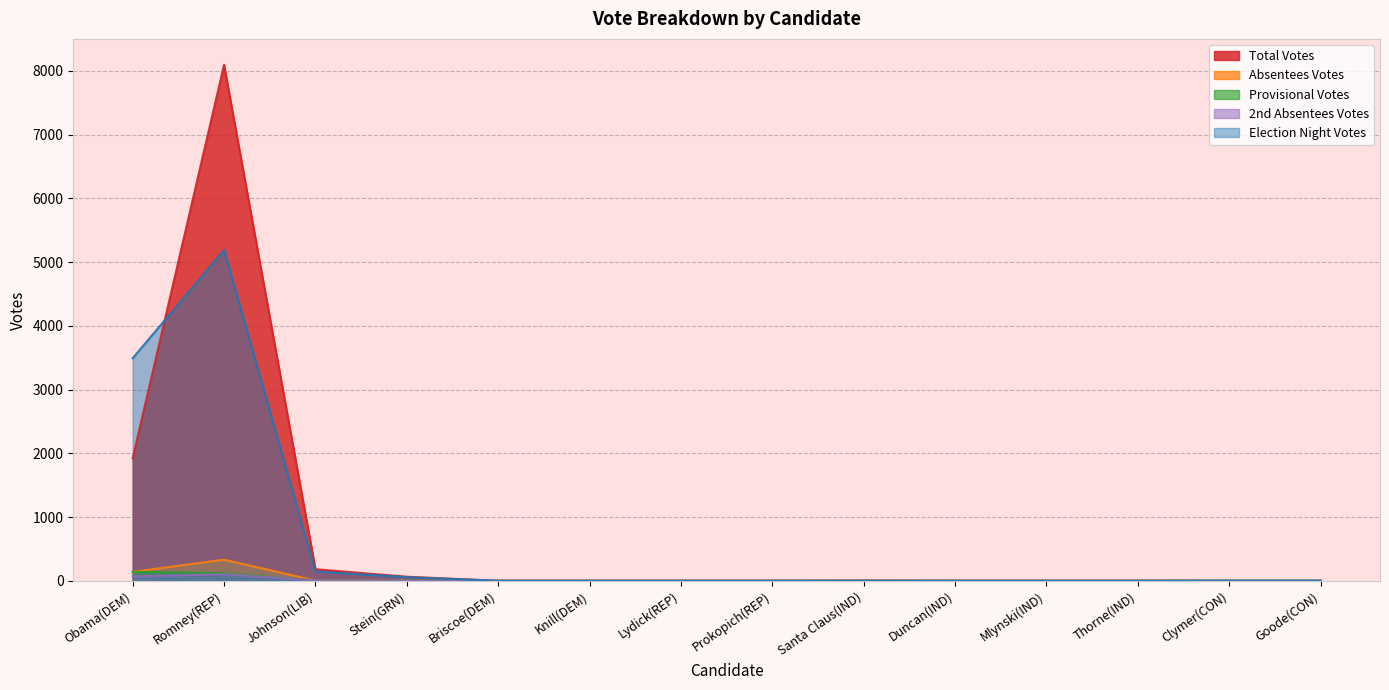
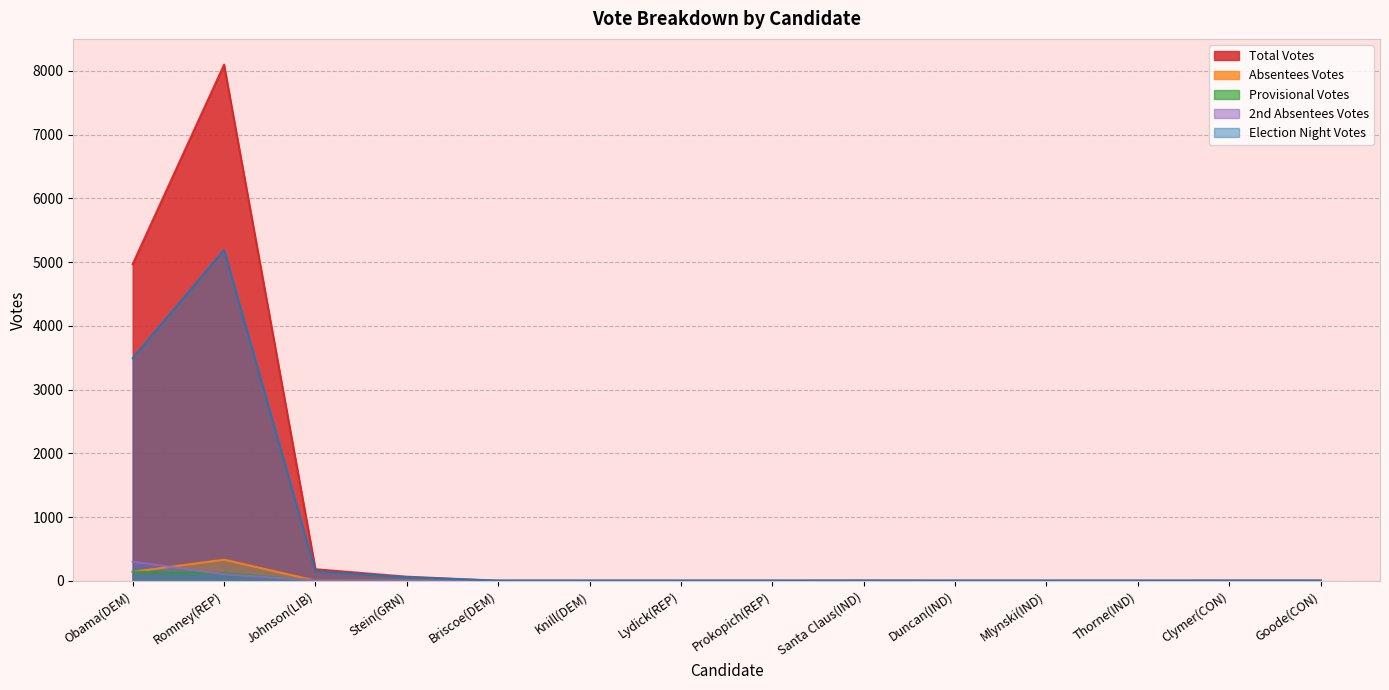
  {
    "Total Votes": {
-     "Obama(DEM)": 1900,
+     "Obama(DEM)": 5000,
      "Romney(REP)": 8100
    },
    "Absentees Votes": {
      "Romney(REP)": 300
    },
    "2nd Absentees Votes": {
-     "Obama(DEM)": 100
+     "Obama(DEM)": 300
    },
    "Election Night Votes": {
      "Obama(DEM)": 3500,
      "Romney(REP)": 5200
    }
  }
